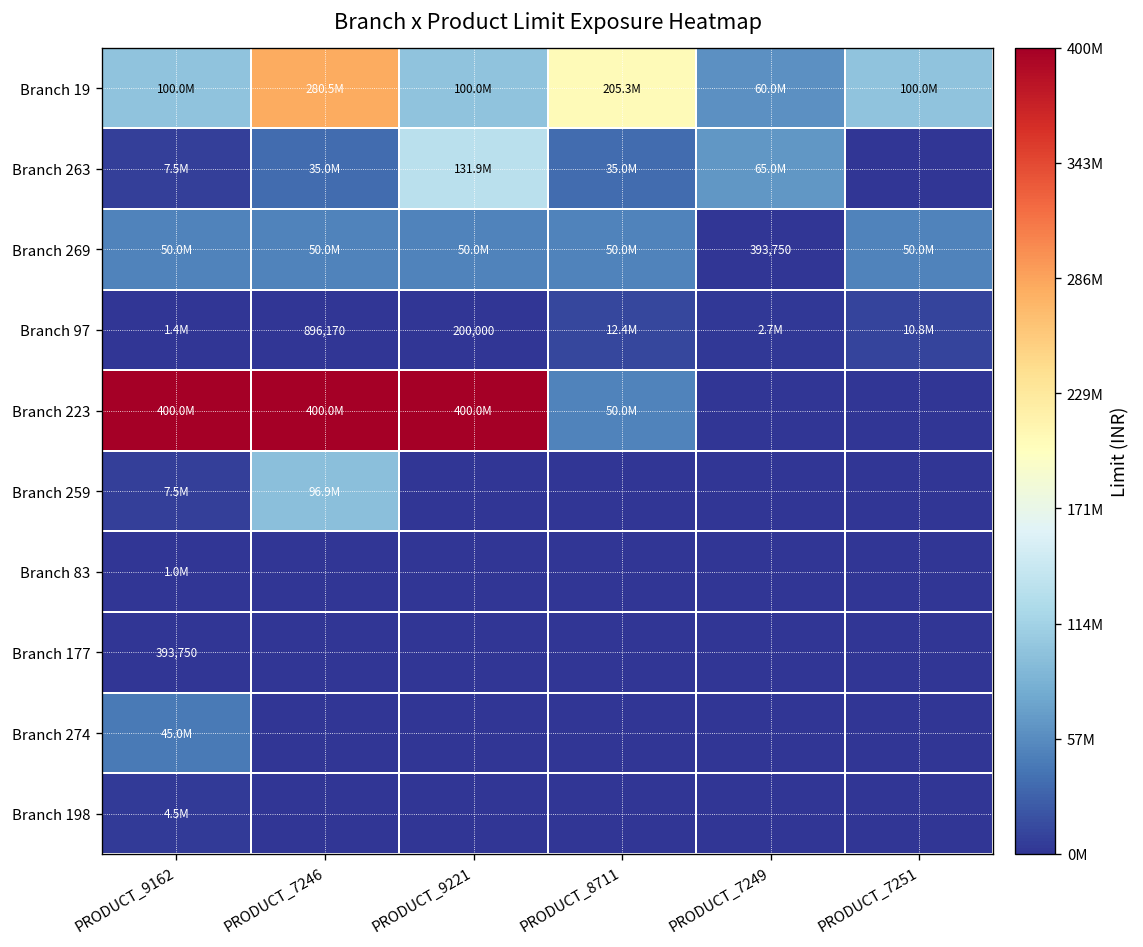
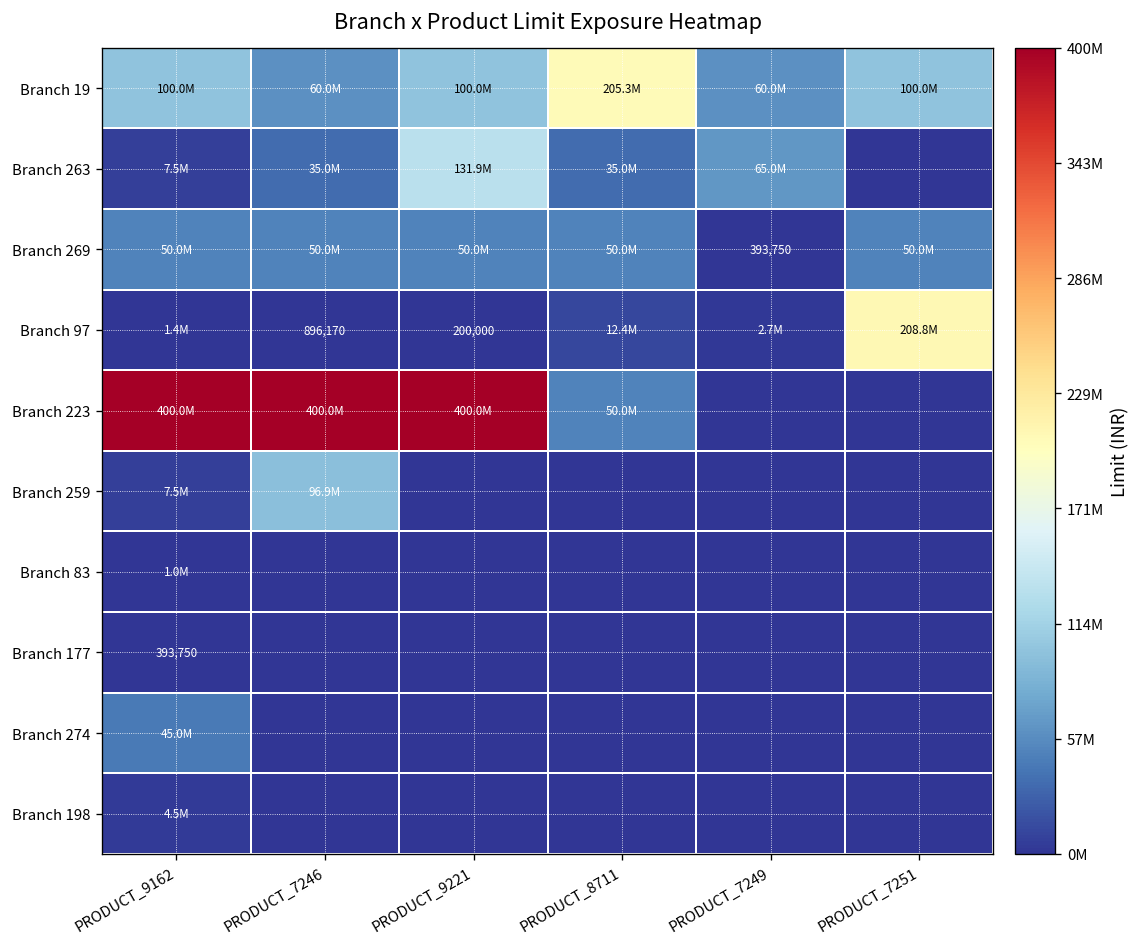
  {
    "Branch 19": {
      "PRODUCT_9162": "100.0M",
-     "PRODUCT_7246": "280.5M",
+     "PRODUCT_7246": "60.0M",
      "PRODUCT_9221": "100.0M",
      "PRODUCT_8711": "205.3M",
      "PRODUCT_7249": "60.0M",
      "PRODUCT_7251": "100.0M"
    },
    "Branch 263": {
      "PRODUCT_9162": "7.5M",
      "PRODUCT_7246": "35.0M",
      "PRODUCT_9221": "131.9M",
      "PRODUCT_8711": "35.0M",
      "PRODUCT_7249": "65.0M"
    },
    "Branch 269": {
      "PRODUCT_9162": "50.0M",
      "PRODUCT_7246": "50.0M",
      "PRODUCT_9221": "50.0M",
      "PRODUCT_8711": "50.0M",
      "PRODUCT_7249": "393,750",
      "PRODUCT_7251": "50.0M"
    },
    "Branch 97": {
      "PRODUCT_9162": "1.4M",
      "PRODUCT_7246": "896,170",
      "PRODUCT_9221": "200,000",
      "PRODUCT_8711": "12.4M",
      "PRODUCT_7249": "2.7M",
-     "PRODUCT_7251": "10.8M"
+     "PRODUCT_7251": "208.8M"
    },
    "Branch 223": {
      "PRODUCT_9162": "400.0M",
      "PRODUCT_7246": "400.0M",
      "PRODUCT_9221": "400.0M",
      "PRODUCT_8711": "50.0M"
    },
    "Branch 259": {
      "PRODUCT_9162": "7.5M",
      "PRODUCT_7246": "96.9M"
    },
    "Branch 83": {
      "PRODUCT_9162": "1.0M"
    },
    "Branch 177": {
      "PRODUCT_9162": "393,750"
    },
    "Branch 274": {
      "PRODUCT_9162": "45.0M"
    },
    "Branch 198": {
      "PRODUCT_9162": "4.5M"
    }
  }
